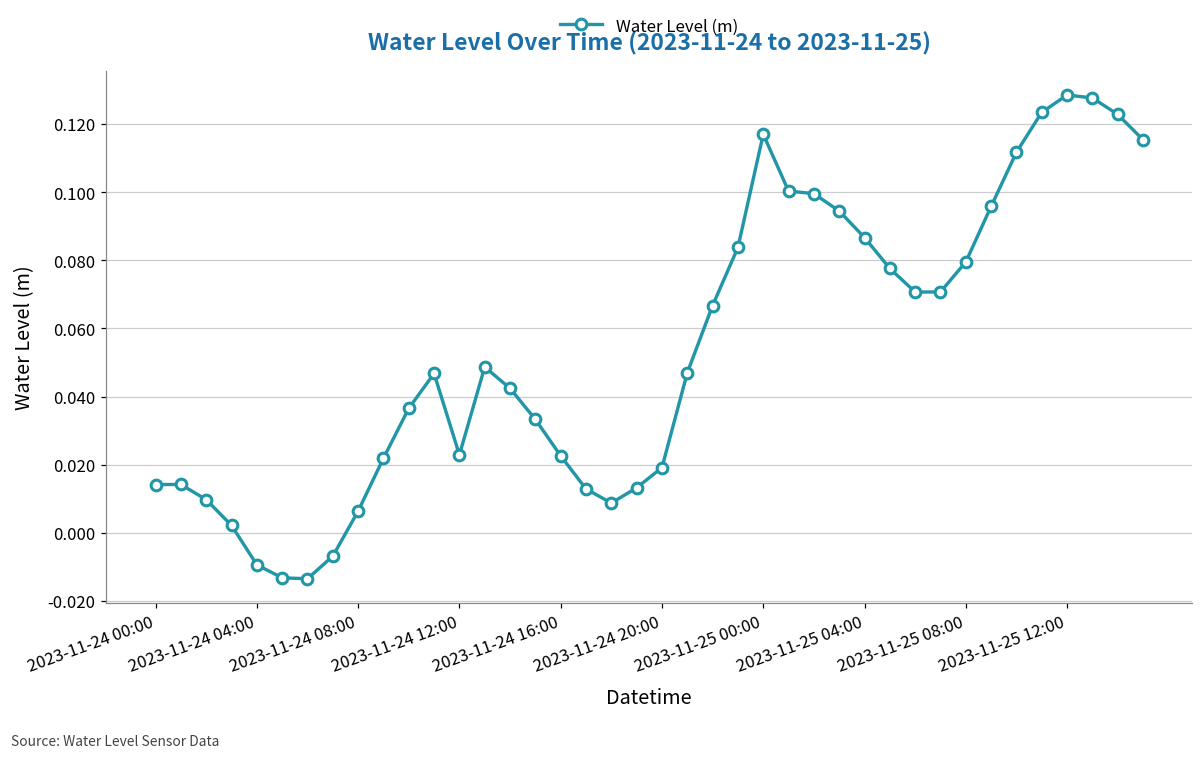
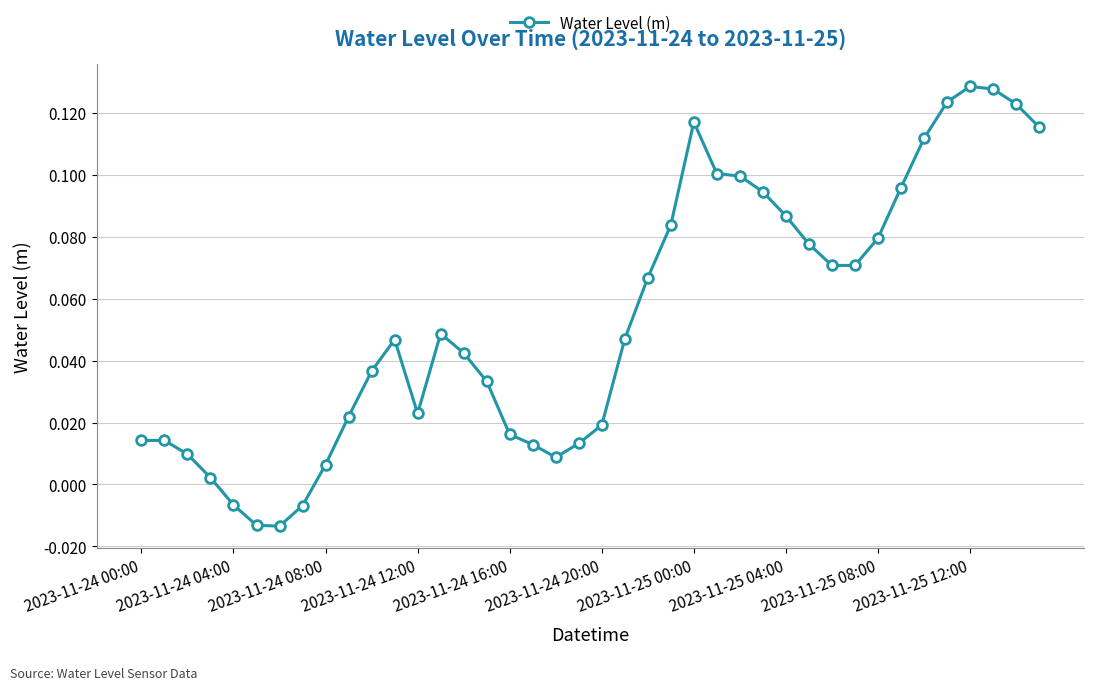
  {
    "2023-11-24 00:00": 0.014,
-   "2023-11-24 04:00": -0.009,
+   "2023-11-24 04:00": -0.007,
    "2023-11-24 08:00": 0.006,
    "2023-11-24 12:00": 0.023,
-   "2023-11-24 16:00": 0.023,
+   "2023-11-24 16:00": 0.016,
    "2023-11-24 20:00": 0.019,
    "2023-11-25 00:00": 0.117,
    "2023-11-25 04:00": 0.087,
    "2023-11-25 08:00": 0.080,
    "2023-11-25 12:00": 0.129
  }
